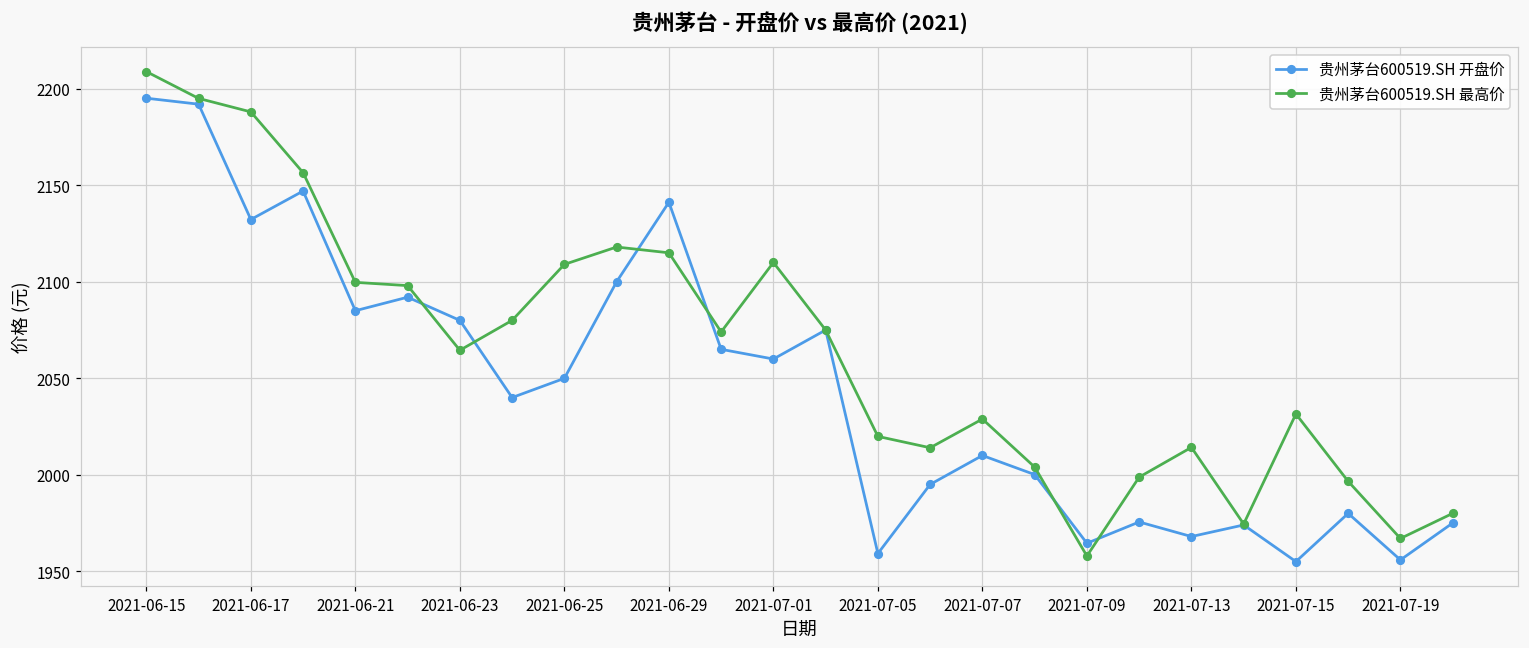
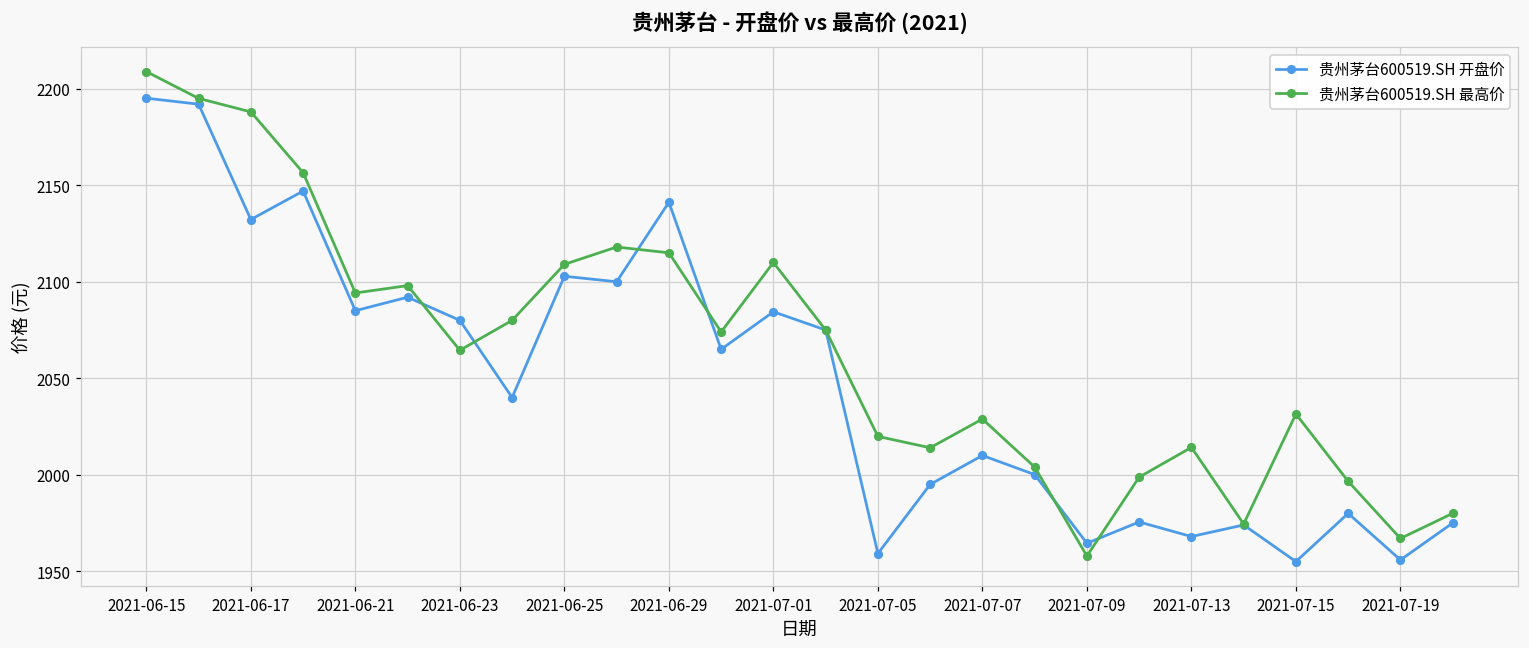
  {
    "贵州茅台600519.SH 开盘价": {
      "2021-06-15": 2195,
      "2021-06-17": 2132,
      "2021-06-21": 2085,
      "2021-06-23": 2080,
-     "2021-06-25": 2050,
+     "2021-06-25": 2103,
      "2021-06-29": 2141,
-     "2021-07-01": 2060,
+     "2021-07-01": 2084,
      "2021-07-05": 1959,
      "2021-07-07": 2010,
      "2021-07-09": 1965,
      "2021-07-13": 1968,
      "2021-07-15": 1955,
      "2021-07-19": 1956
    },
    "贵州茅台600519.SH 最高价": {
      "2021-06-15": 2209,
      "2021-06-17": 2188,
-     "2021-06-21": 2100,
+     "2021-06-21": 2094,
      "2021-06-23": 2065,
      "2021-06-25": 2109,
      "2021-06-29": 2115,
      "2021-07-01": 2110,
      "2021-07-05": 2020,
      "2021-07-07": 2029,
      "2021-07-09": 1958,
      "2021-07-13": 2014,
      "2021-07-15": 2032,
      "2021-07-19": 1967
    }
  }
